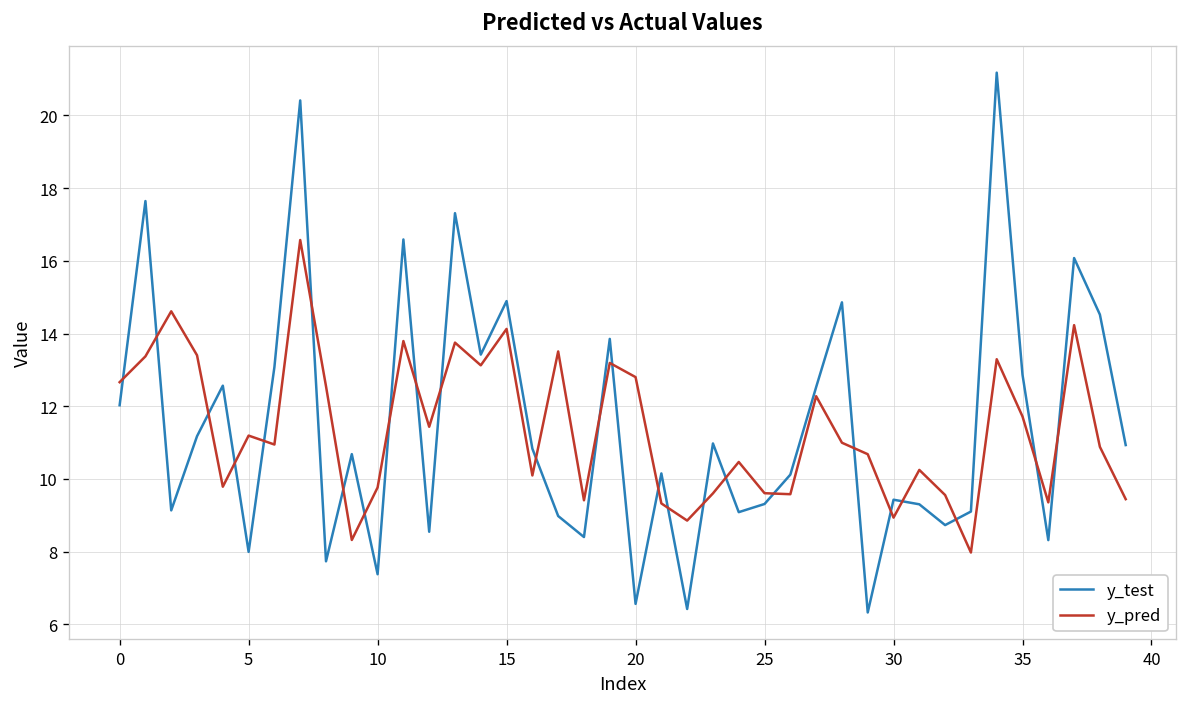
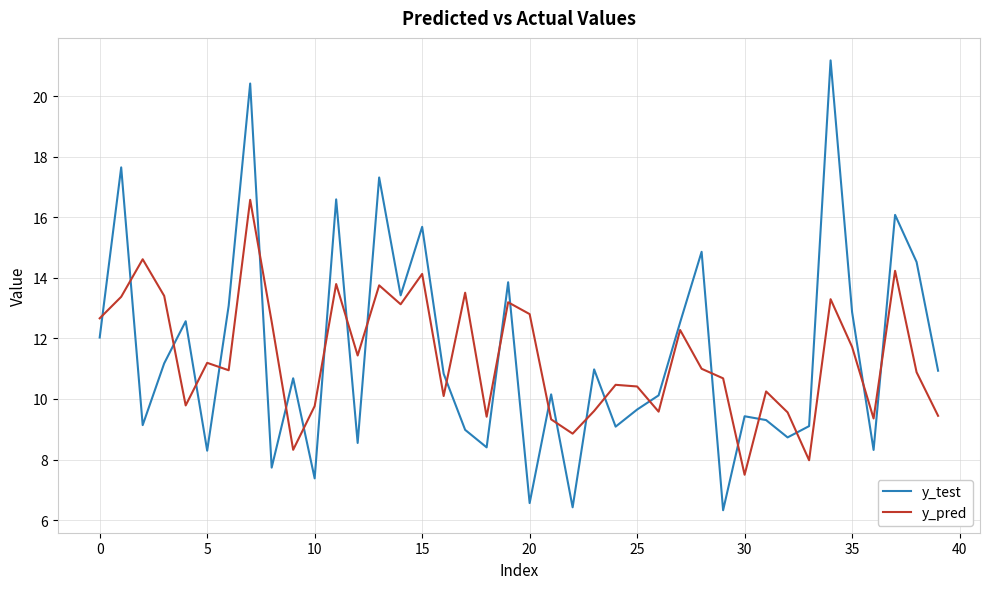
  {
    "y_test": {
      "0": 12.0,
-     "5": 8.0,
+     "5": 8.3,
      "10": 7.4,
-     "15": 14.9,
+     "15": 15.7,
      "20": 6.6,
-     "25": 9.3,
+     "25": 9.6,
      "30": 9.4,
      "35": 12.9
    },
    "y_pred": {
      "0": 12.7,
      "5": 11.2,
      "10": 9.8,
      "15": 14.1,
      "20": 12.8,
-     "25": 9.6,
-     "30": 8.9,
+     "25": 10.4,
+     "30": 7.5,
      "35": 11.7
    }
  }
